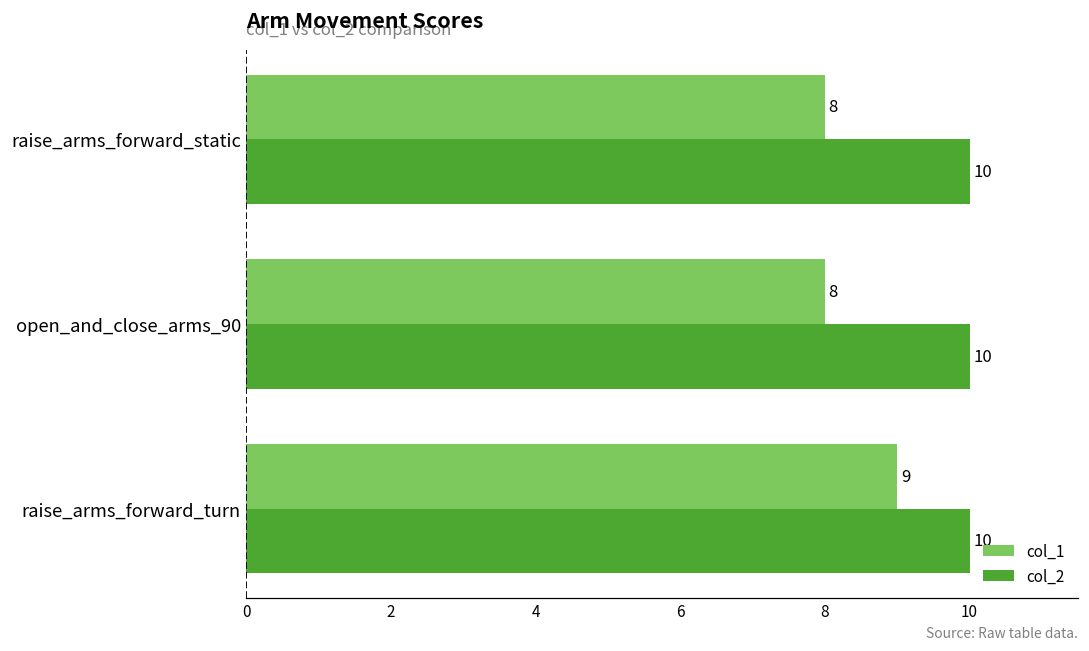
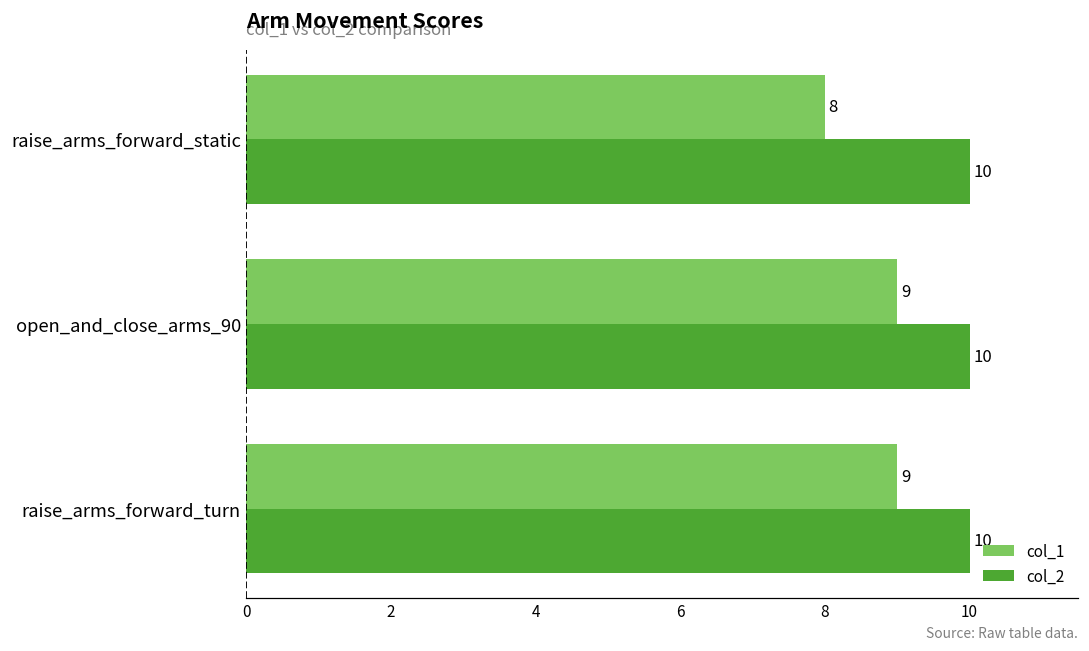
  {
    "col_1": {
      "raise_arms_forward_static": 8,
-     "open_and_close_arms_90": 8,
+     "open_and_close_arms_90": 9,
      "raise_arms_forward_turn": 9
    },
    "col_2": {
      "raise_arms_forward_static": 10,
      "open_and_close_arms_90": 10,
      "raise_arms_forward_turn": 10
    }
  }
